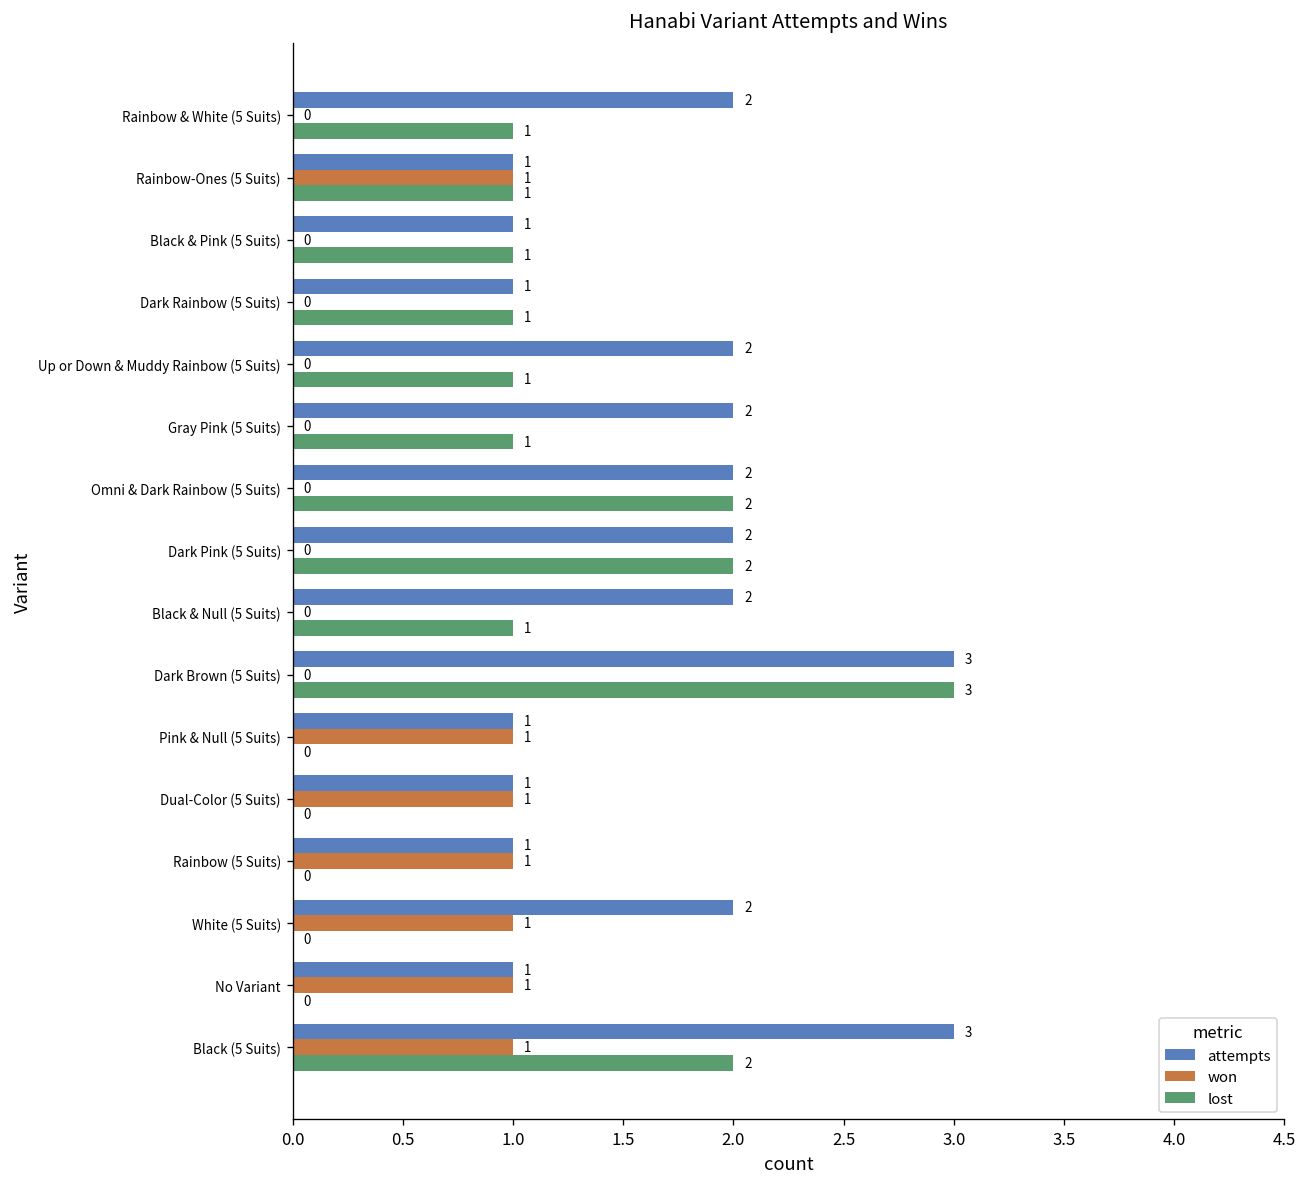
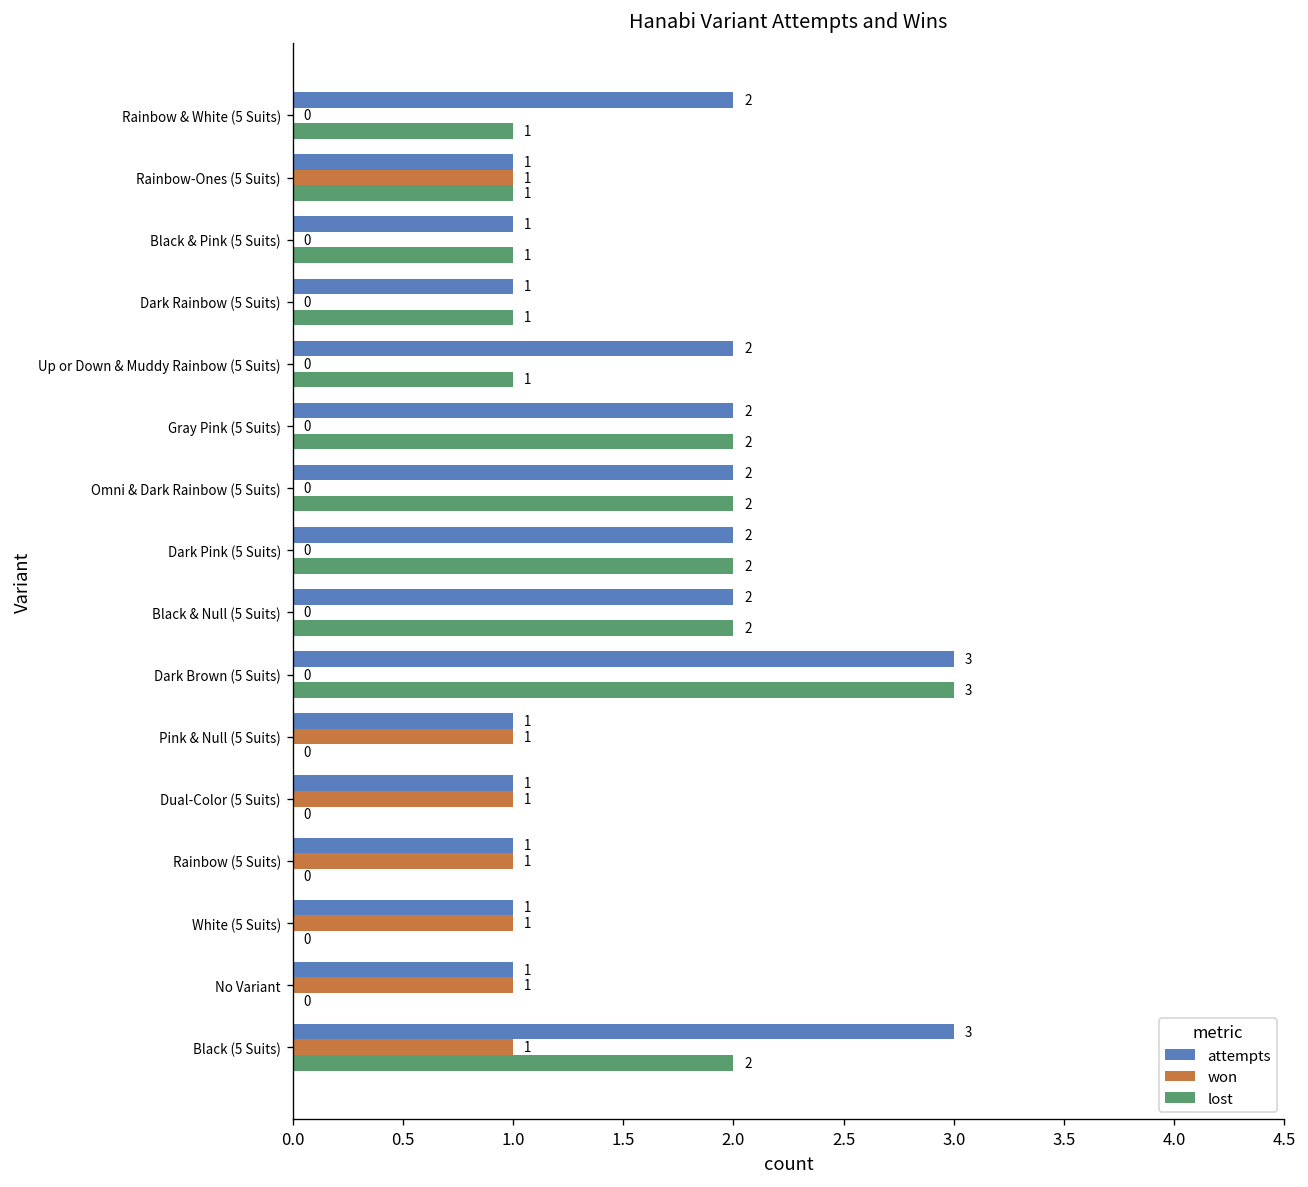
  {
    "attempts": {
      "Rainbow & White (5 Suits)": 2,
      "Rainbow-Ones (5 Suits)": 1,
      "Black & Pink (5 Suits)": 1,
      "Dark Rainbow (5 Suits)": 1,
      "Up or Down & Muddy Rainbow (5 Suits)": 2,
      "Gray Pink (5 Suits)": 2,
      "Omni & Dark Rainbow (5 Suits)": 2,
      "Dark Pink (5 Suits)": 2,
      "Black & Null (5 Suits)": 2,
      "Dark Brown (5 Suits)": 3,
      "Pink & Null (5 Suits)": 1,
      "Dual-Color (5 Suits)": 1,
      "Rainbow (5 Suits)": 1,
-     "White (5 Suits)": 2,
+     "White (5 Suits)": 1,
      "No Variant": 1,
      "Black (5 Suits)": 3
    },
    "won": {
      "Rainbow & White (5 Suits)": 0,
      "Rainbow-Ones (5 Suits)": 1,
      "Black & Pink (5 Suits)": 0,
      "Dark Rainbow (5 Suits)": 0,
      "Up or Down & Muddy Rainbow (5 Suits)": 0,
      "Gray Pink (5 Suits)": 0,
      "Omni & Dark Rainbow (5 Suits)": 0,
      "Dark Pink (5 Suits)": 0,
      "Black & Null (5 Suits)": 0,
      "Dark Brown (5 Suits)": 0,
      "Pink & Null (5 Suits)": 1,
      "Dual-Color (5 Suits)": 1,
      "Rainbow (5 Suits)": 1,
      "White (5 Suits)": 1,
      "No Variant": 1,
      "Black (5 Suits)": 1
    },
    "lost": {
      "Rainbow & White (5 Suits)": 1,
      "Rainbow-Ones (5 Suits)": 1,
      "Black & Pink (5 Suits)": 1,
      "Dark Rainbow (5 Suits)": 1,
      "Up or Down & Muddy Rainbow (5 Suits)": 1,
-     "Gray Pink (5 Suits)": 1,
+     "Gray Pink (5 Suits)": 2,
      "Omni & Dark Rainbow (5 Suits)": 2,
      "Dark Pink (5 Suits)": 2,
-     "Black & Null (5 Suits)": 1,
+     "Black & Null (5 Suits)": 2,
      "Dark Brown (5 Suits)": 3,
      "Pink & Null (5 Suits)": 0,
      "Dual-Color (5 Suits)": 0,
      "Rainbow (5 Suits)": 0,
      "White (5 Suits)": 0,
      "No Variant": 0,
      "Black (5 Suits)": 2
    }
  }
